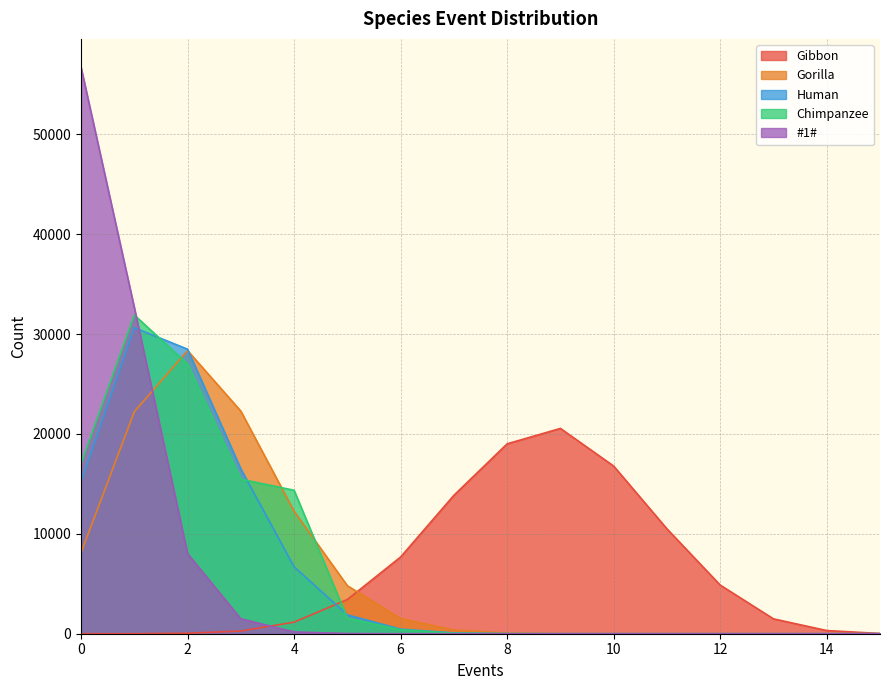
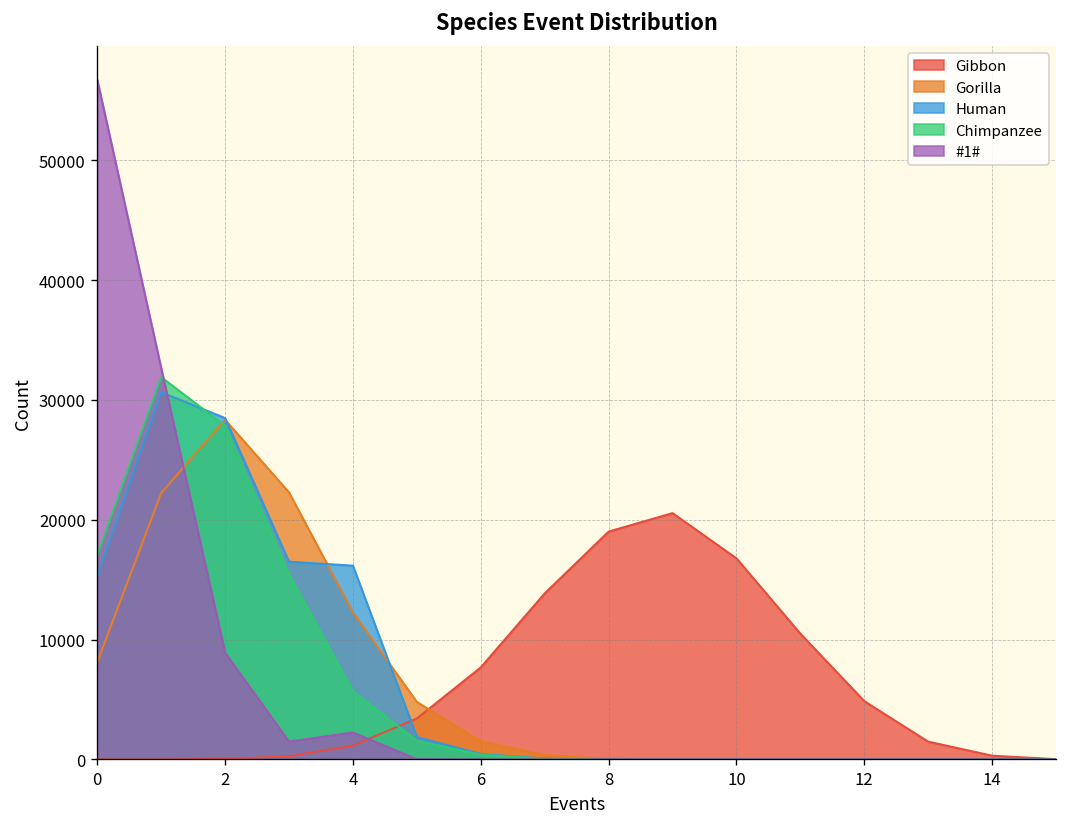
  {
    "Human": {
      "0": 15000,
-     "4": 7000
+     "4": 16000
    },
    "Chimpanzee": {
      "0": 17000,
-     "2": 27000,
-     "4": 14000
+     "2": 28000,
+     "4": 6000
    },
    "#1#": {
      "0": 57000,
-     "2": 8000,
-     "4": 0,
+     "2": 9000,
+     "4": 2000,
      "6": 0
    }
  }
